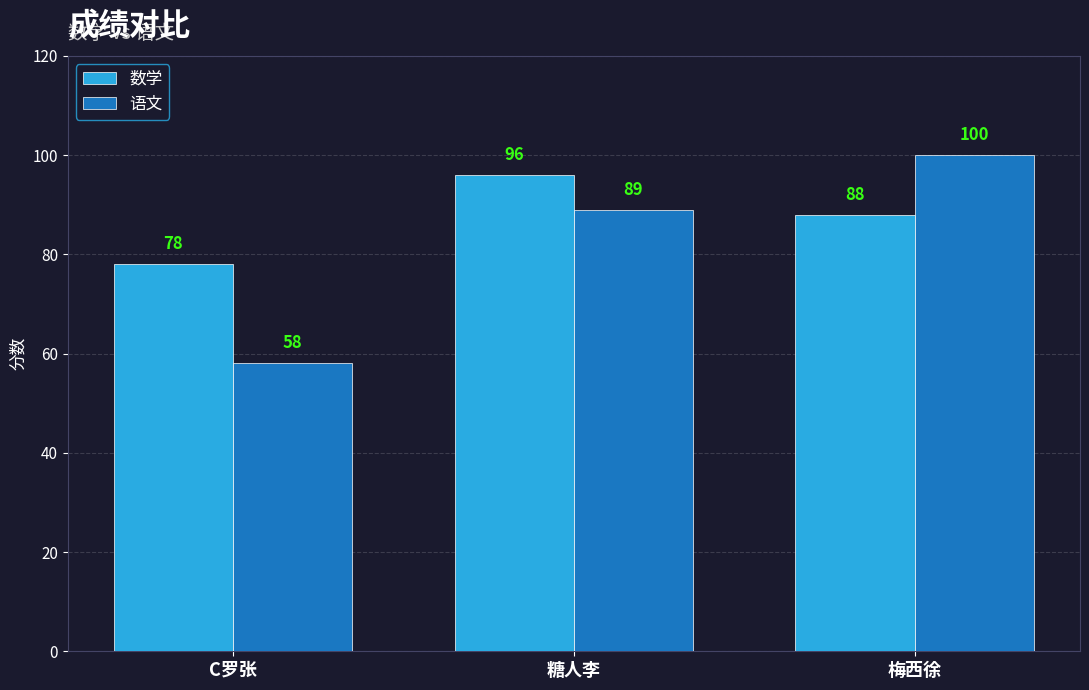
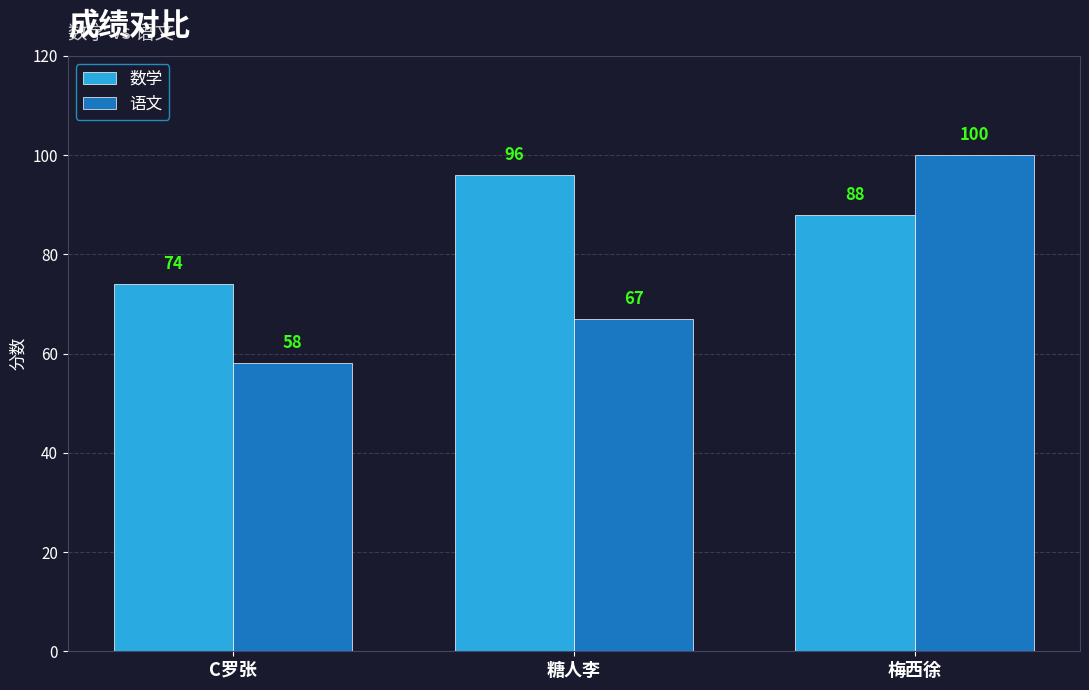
  {
    "数学": {
-     "C罗张": 78,
+     "C罗张": 74,
      "糖人李": 96,
      "梅西徐": 88
    },
    "语文": {
      "C罗张": 58,
-     "糖人李": 89,
+     "糖人李": 67,
      "梅西徐": 100
    }
  }
